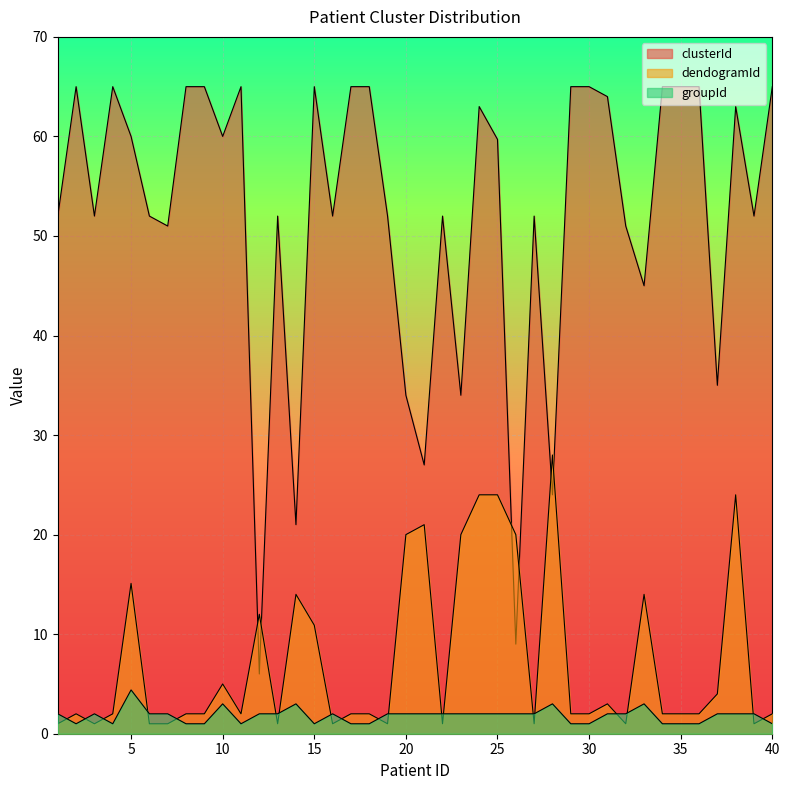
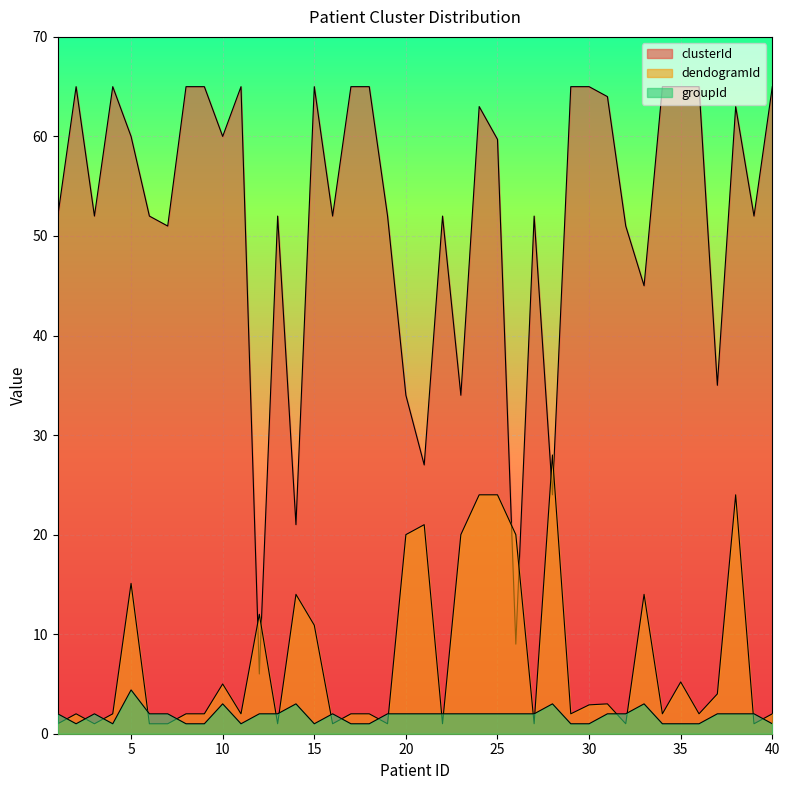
  {
    "clusterId": {
      "5": 60,
      "10": 60,
      "15": 65,
      "20": 34,
      "25": 60,
      "30": 65,
      "40": 65
    },
    "dendogramId": {
      "5": 15,
      "10": 5,
      "15": 11,
      "20": 20,
      "25": 24,
-     "30": 2,
-     "35": 2,
+     "30": 3,
+     "35": 5,
      "40": 2
    },
    "groupId": {
      "5": 4,
      "10": 3,
      "15": 1,
      "20": 2,
      "25": 2,
      "30": 1,
      "35": 1,
      "40": 1
    }
  }
